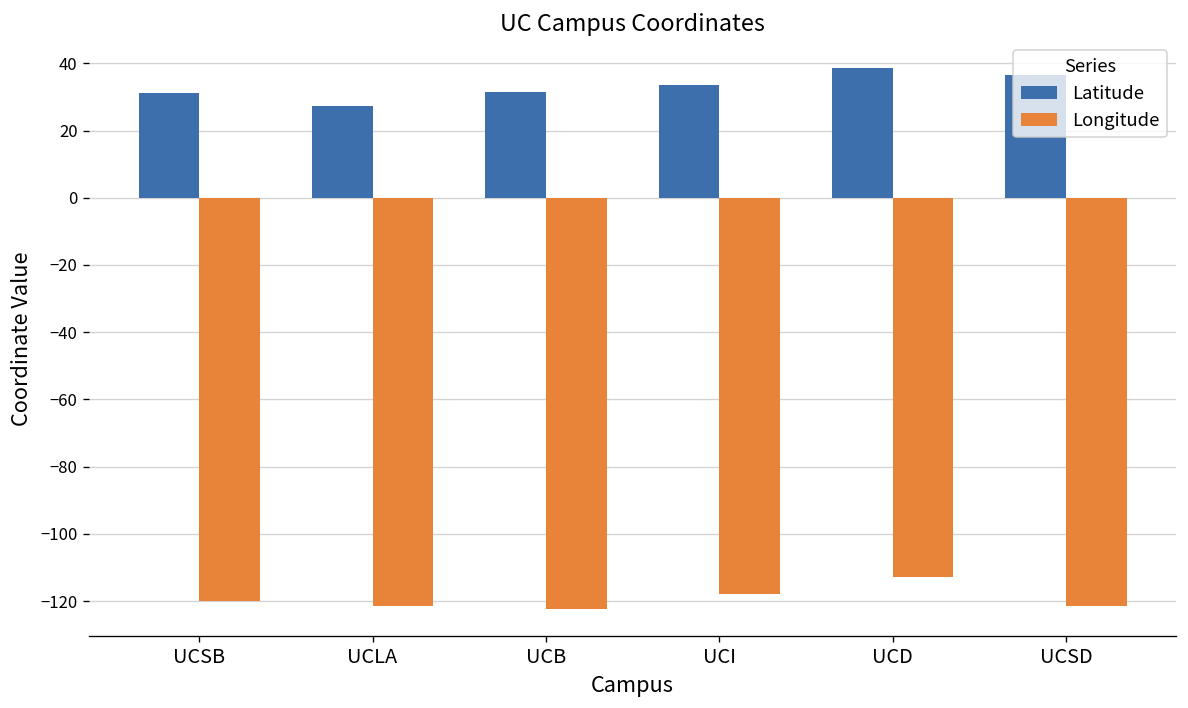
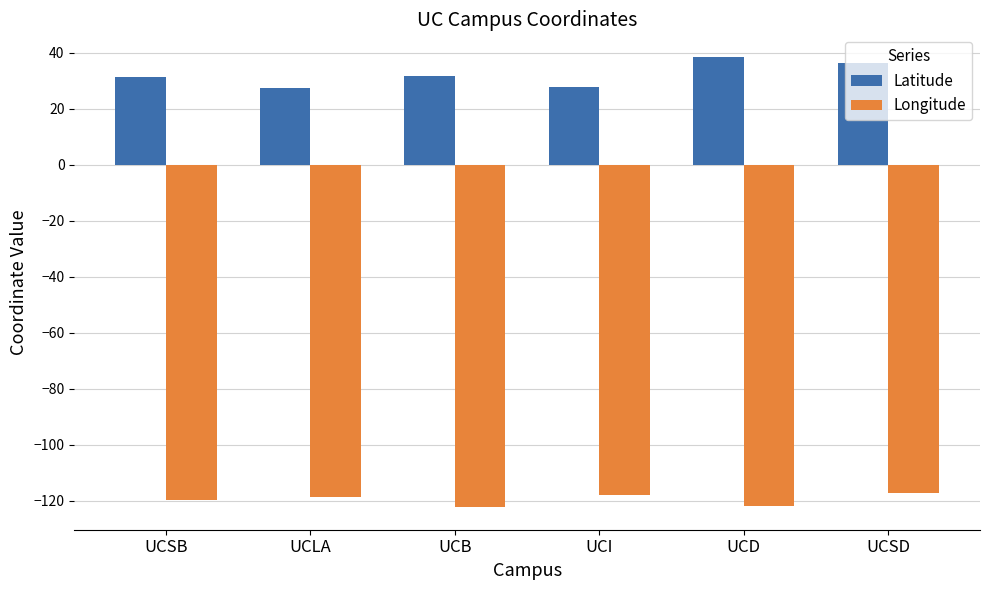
  {
    "Latitude": {
      "UCSB": 31,
      "UCLA": 27,
      "UCB": 32,
-     "UCI": 34,
+     "UCI": 28,
      "UCD": 39
    },
    "Longitude": {
      "UCSB": -120,
-     "UCLA": -121,
+     "UCLA": -118,
      "UCB": -122,
      "UCI": -118,
-     "UCD": -113,
-     "UCSD": -122
+     "UCD": -122,
+     "UCSD": -117
    }
  }
